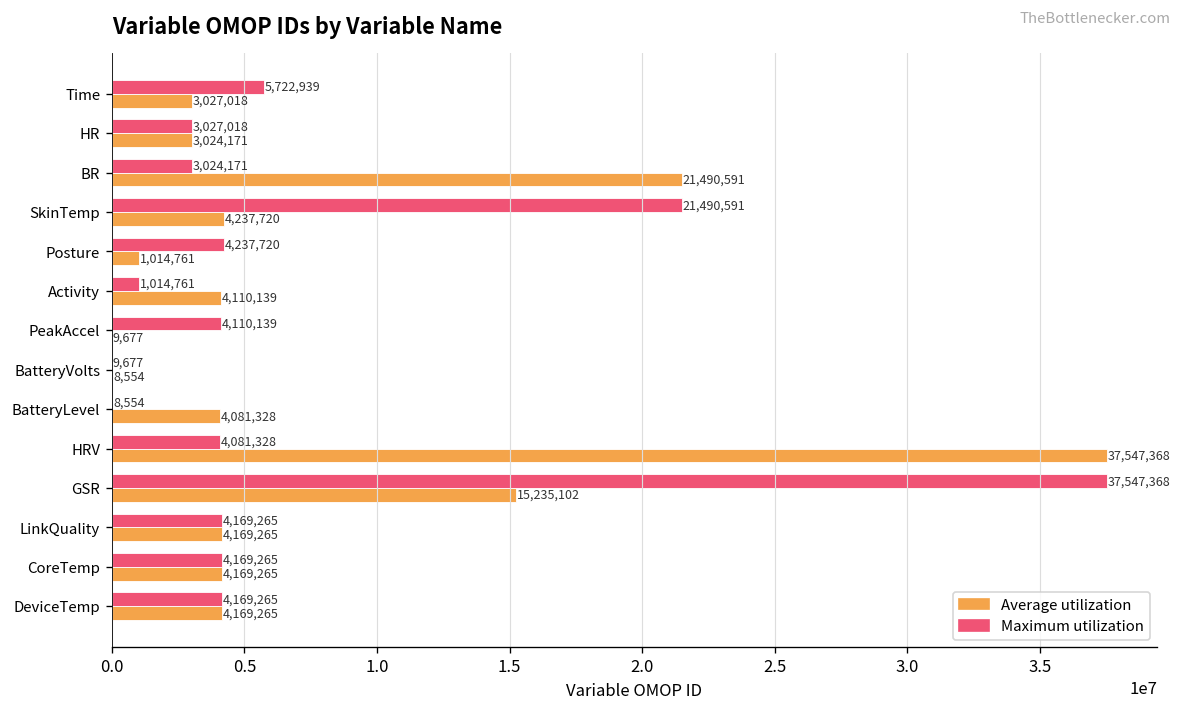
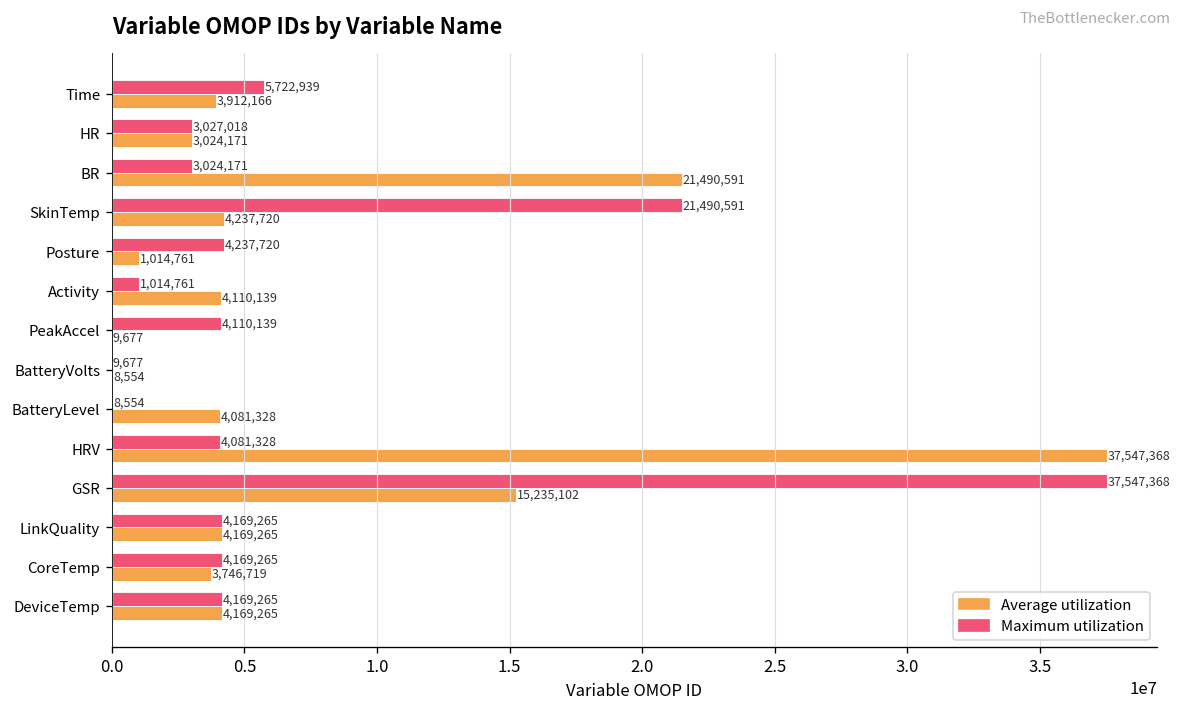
  {
    "Average utilization": {
-     "Time": "3,027,018",
+     "Time": "3,912,166",
      "HR": "3,024,171",
      "BR": "21,490,591",
      "SkinTemp": "4,237,720",
      "Posture": "1,014,761",
      "Activity": "4,110,139",
      "PeakAccel": "9,677",
      "BatteryVolts": "8,554",
      "BatteryLevel": "4,081,328",
      "HRV": "37,547,368",
      "GSR": "15,235,102",
      "LinkQuality": "4,169,265",
-     "CoreTemp": "4,169,265",
+     "CoreTemp": "3,746,719",
      "DeviceTemp": "4,169,265"
    },
    "Maximum utilization": {
      "Time": "5,722,939",
      "HR": "3,027,018",
      "BR": "3,024,171",
      "SkinTemp": "21,490,591",
      "Posture": "4,237,720",
      "Activity": "1,014,761",
      "PeakAccel": "4,110,139",
      "BatteryVolts": "9,677",
      "BatteryLevel": "8,554",
      "HRV": "4,081,328",
      "GSR": "37,547,368",
      "LinkQuality": "4,169,265",
      "CoreTemp": "4,169,265",
      "DeviceTemp": "4,169,265"
    }
  }
